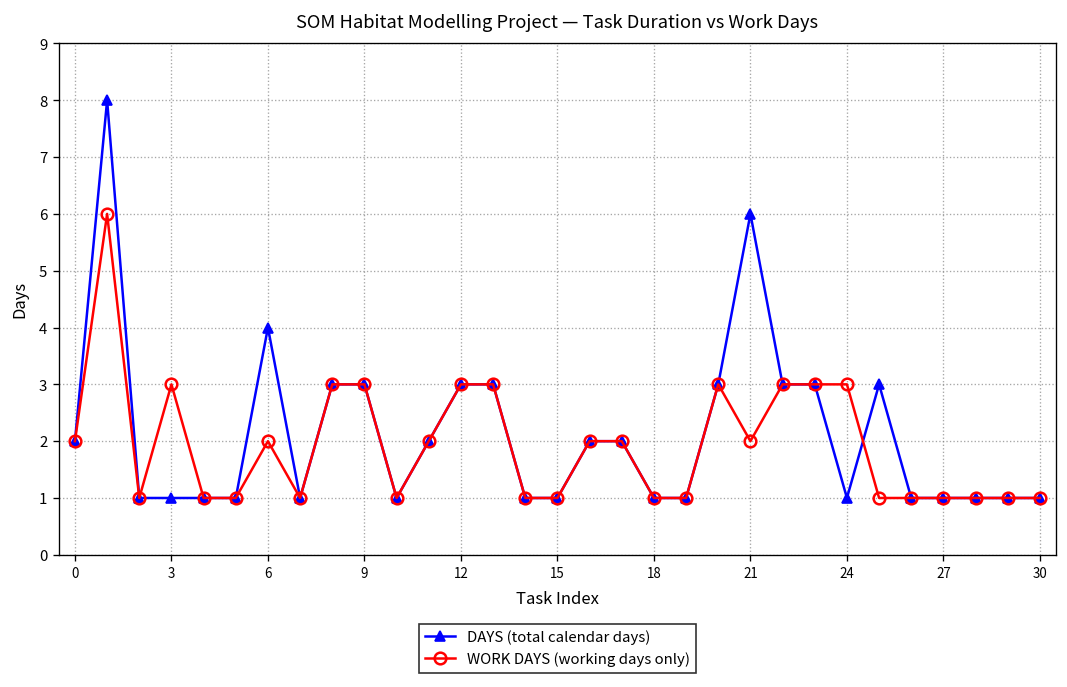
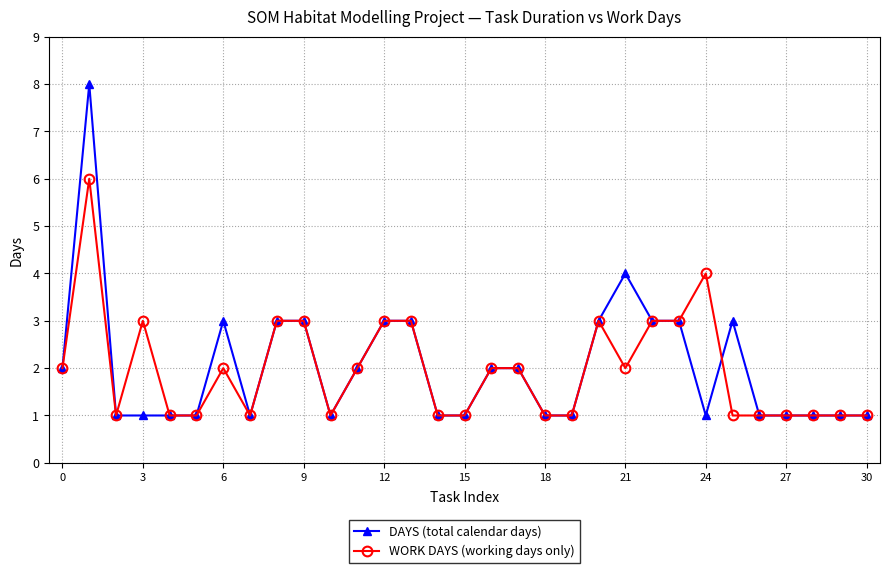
  {
    "DAYS (total calendar days)": {
      "3": 1,
-     "6": 4,
-     "21": 6,
+     "6": 3,
+     "21": 4,
      "24": 1
    },
    "WORK DAYS (working days only)": {
      "3": 3,
      "6": 2,
      "21": 2,
-     "24": 3
+     "24": 4
    }
  }
